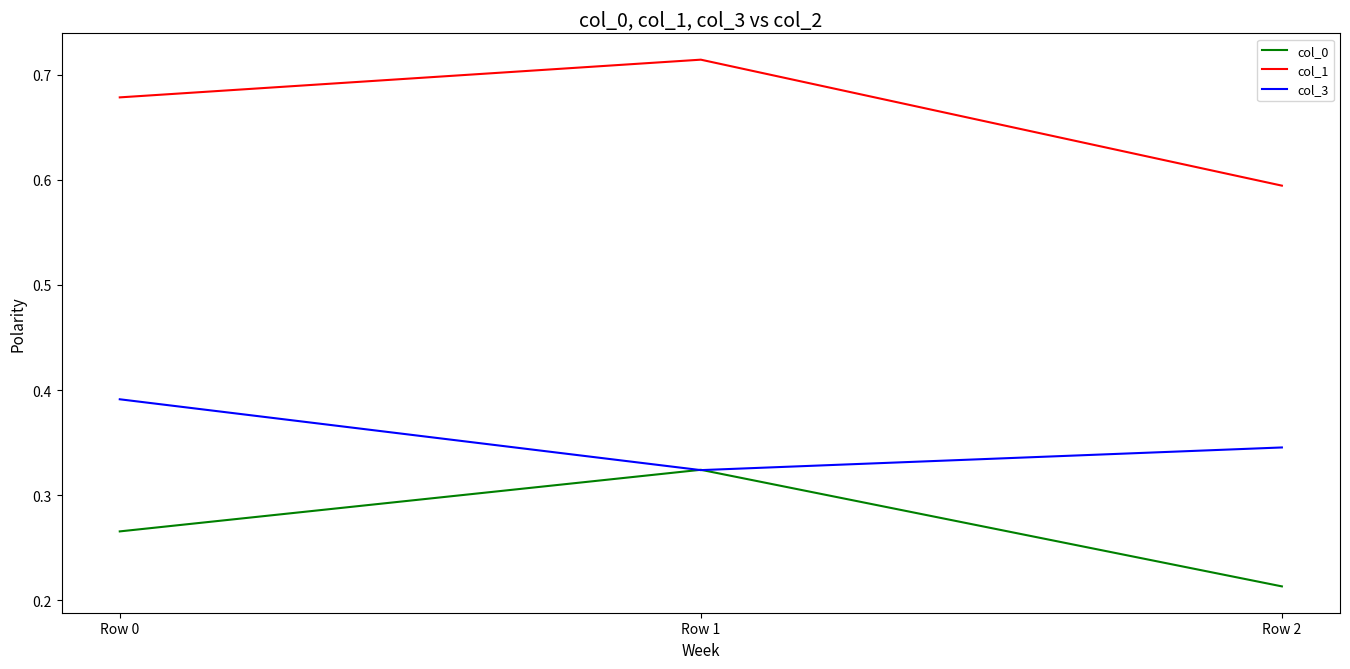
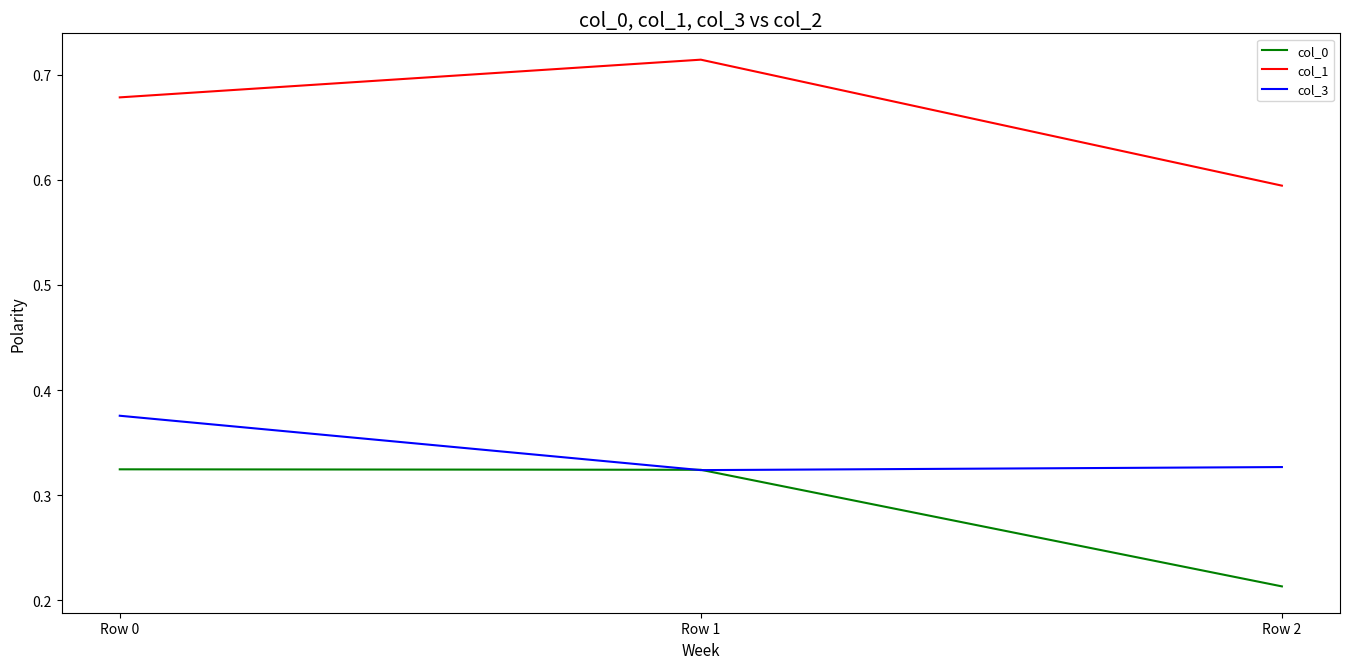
  {
    "col_0": {
-     "Row 0": 0.265,
+     "Row 0": 0.325,
      "Row 2": 0.213
    },
    "col_1": {
      "Row 0": 0.679,
      "Row 1": 0.714,
      "Row 2": 0.595
    },
    "col_3": {
-     "Row 0": 0.391,
-     "Row 2": 0.345
+     "Row 0": 0.376,
+     "Row 2": 0.327
    }
  }
